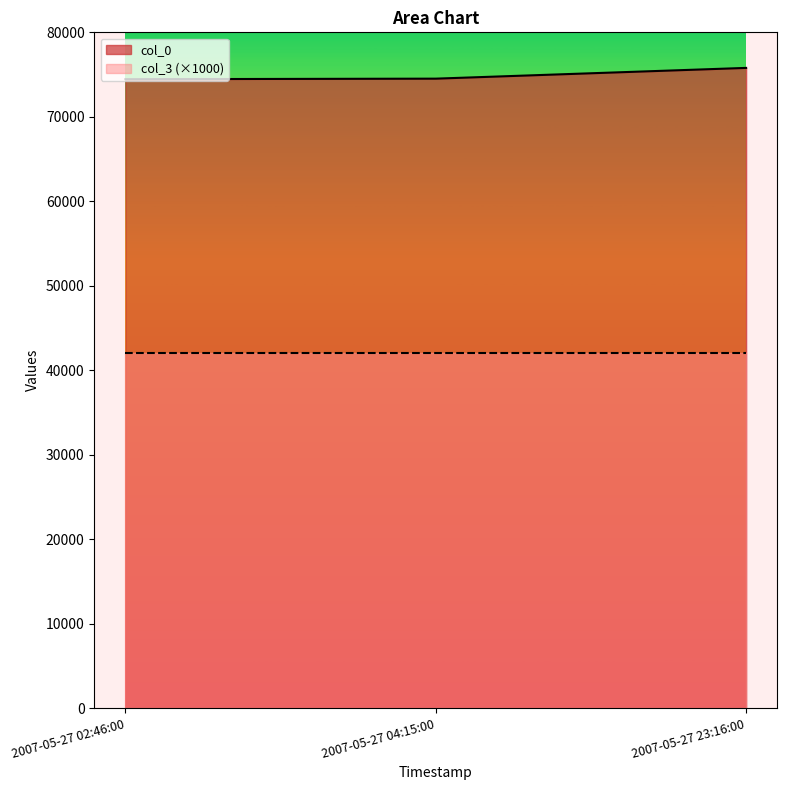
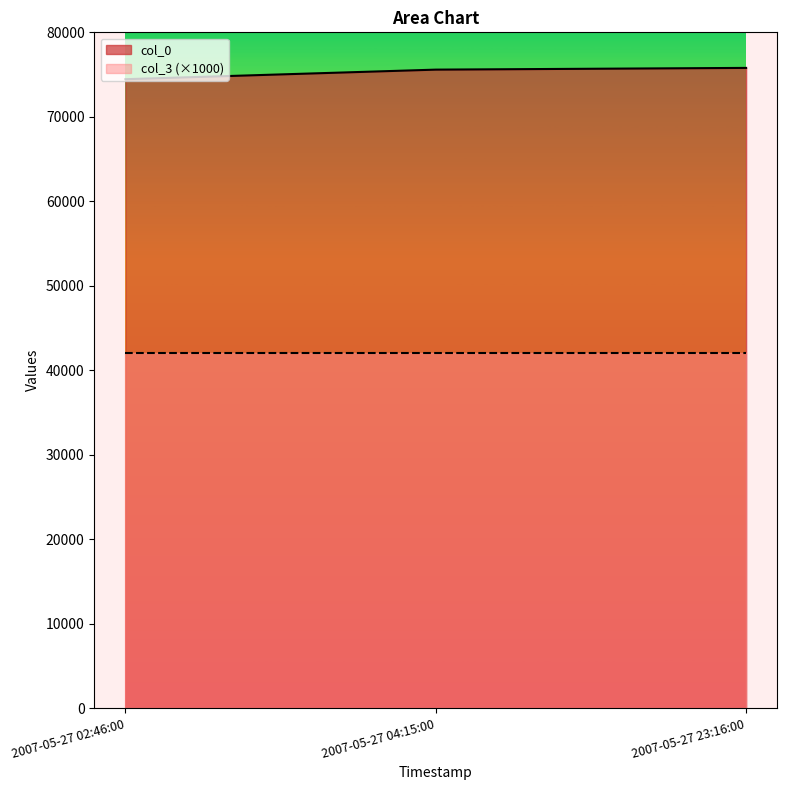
  {
    "col_0": {
-     "2007-05-27 04:15:00": 75000,
+     "2007-05-27 04:15:00": 76000,
      "2007-05-27 23:16:00": 76000
    },
    "col_3 (×1000)": {
      "2007-05-27 02:46:00": 42000,
      "2007-05-27 04:15:00": 42000,
      "2007-05-27 23:16:00": 42000
    }
  }
